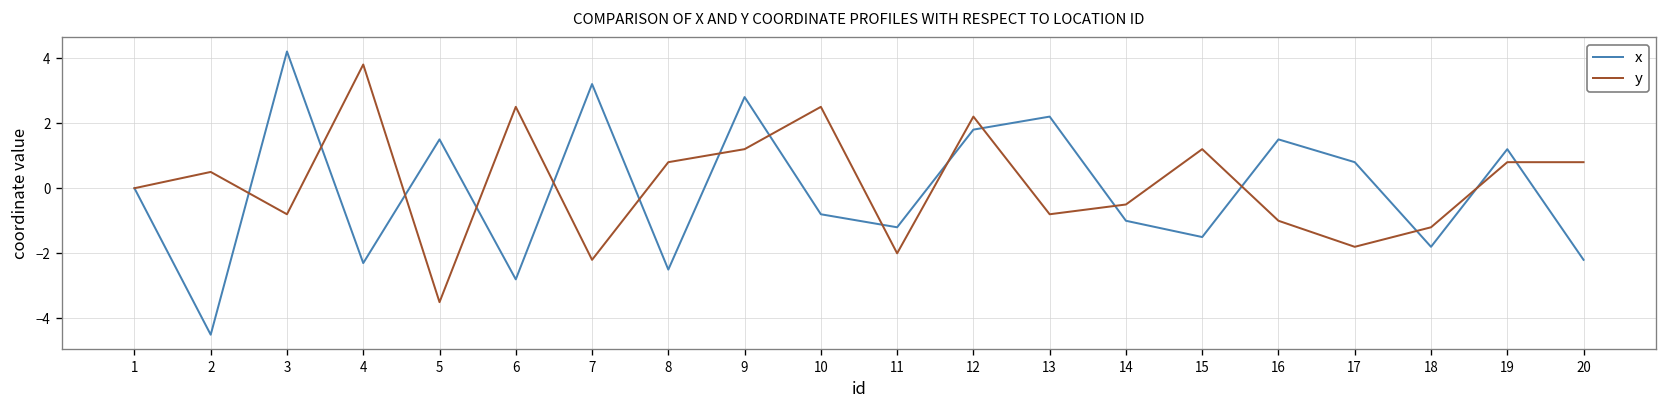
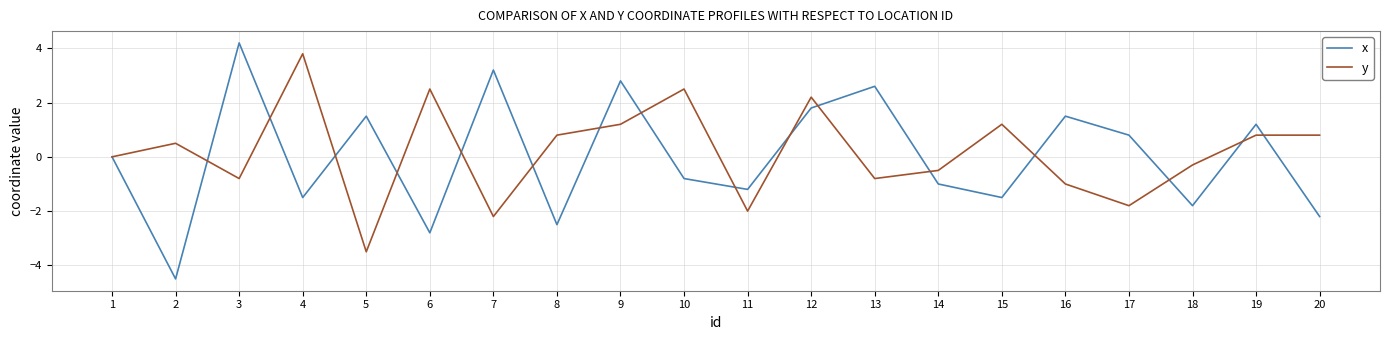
  {
    "x": {
      "2": -4.5,
      "3": 4.2,
-     "4": -2.3,
+     "4": -1.5,
      "5": 1.5,
      "6": -2.8,
      "7": 3.2,
      "8": -2.5,
      "9": 2.8,
      "10": -0.8,
      "11": -1.2,
      "12": 1.8,
-     "13": 2.2,
+     "13": 2.6,
      "14": -1.0,
      "15": -1.5,
      "16": 1.5,
      "17": 0.8,
      "18": -1.8,
      "19": 1.2,
      "20": -2.2
    },
    "y": {
      "2": 0.5,
      "3": -0.8,
      "4": 3.8,
      "5": -3.5,
      "6": 2.5,
      "7": -2.2,
      "8": 0.8,
      "9": 1.2,
      "10": 2.5,
      "11": -2.0,
      "12": 2.2,
      "13": -0.8,
      "14": -0.5,
      "15": 1.2,
      "16": -1.0,
      "17": -1.8,
-     "18": -1.2,
+     "18": -0.3,
      "19": 0.8,
      "20": 0.8
    }
  }
